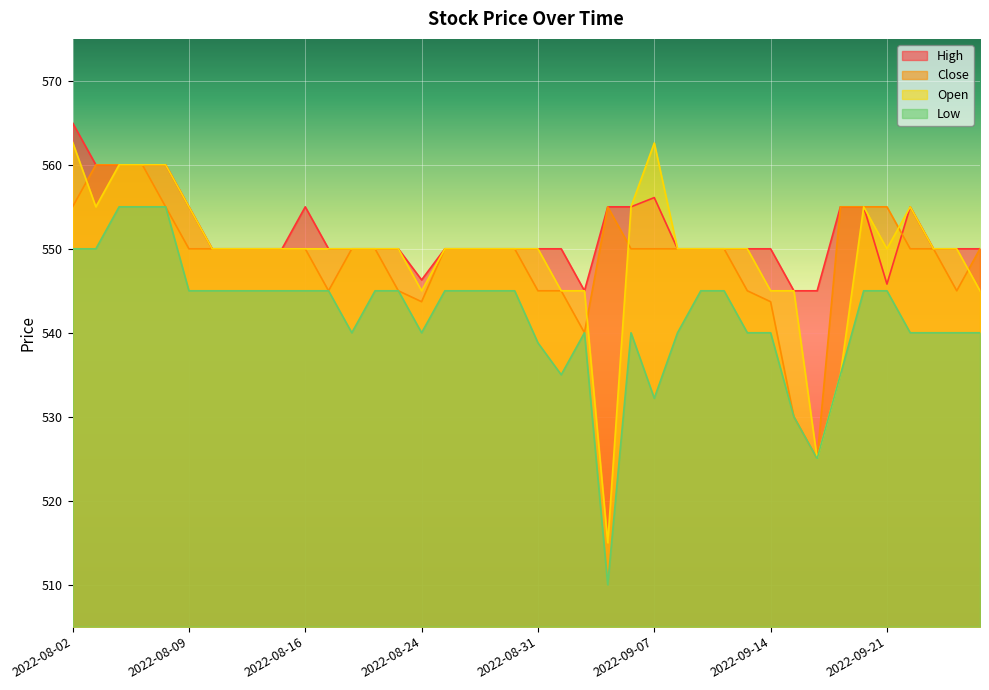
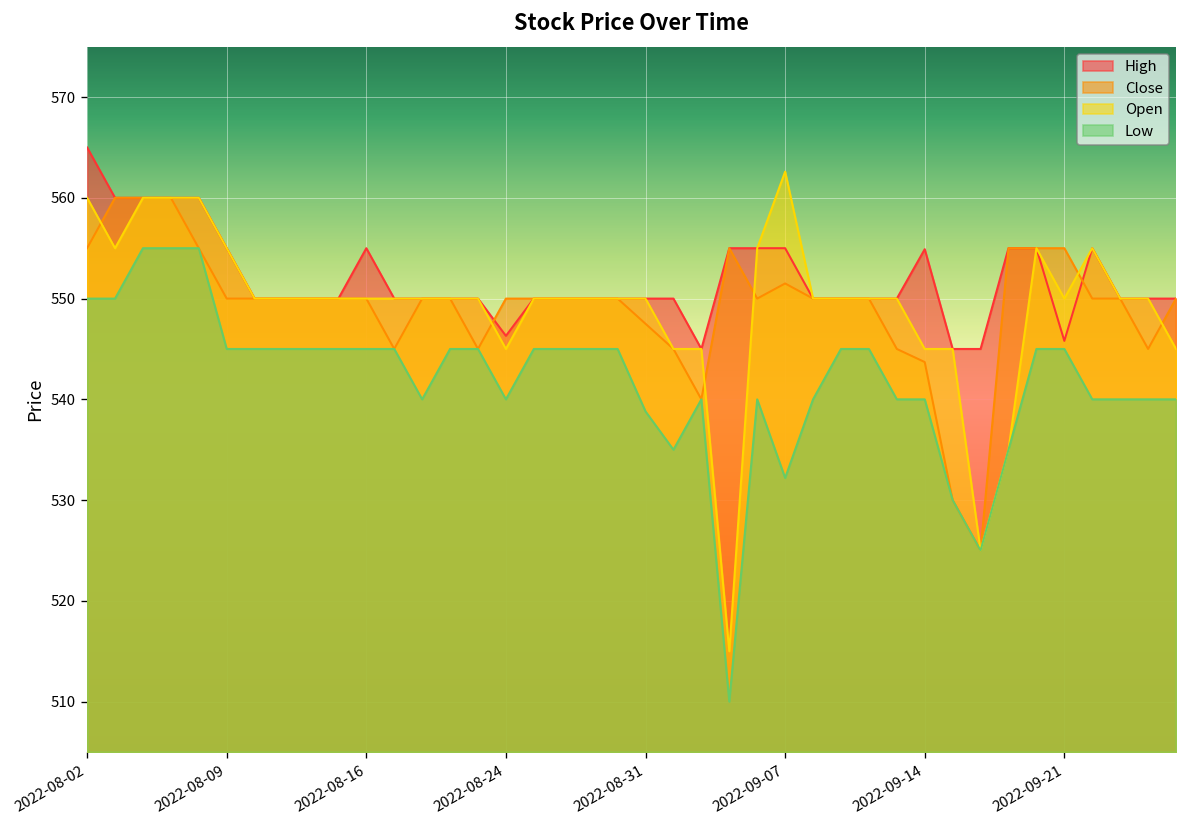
  {
    "High": {
      "2022-08-02": 565,
      "2022-08-16": 555,
      "2022-08-24": 546,
-     "2022-09-07": 556,
-     "2022-09-14": 550,
+     "2022-09-07": 555,
+     "2022-09-14": 555,
      "2022-09-21": 546
    },
    "Close": {
      "2022-08-02": 555,
      "2022-08-09": 550,
-     "2022-08-24": 544,
-     "2022-08-31": 545,
-     "2022-09-07": 550,
+     "2022-08-24": 550,
+     "2022-08-31": 548,
+     "2022-09-07": 552,
      "2022-09-14": 544,
      "2022-09-21": 555
    },
    "Open": {
-     "2022-08-02": 563,
+     "2022-08-02": 560,
      "2022-08-24": 545,
      "2022-09-07": 563,
      "2022-09-14": 545,
      "2022-09-21": 550
    },
    "Low": {
      "2022-08-02": 550,
      "2022-08-09": 545,
      "2022-08-16": 545,
      "2022-08-24": 540,
      "2022-08-31": 539,
      "2022-09-07": 532,
      "2022-09-14": 540,
      "2022-09-21": 545
    }
  }
